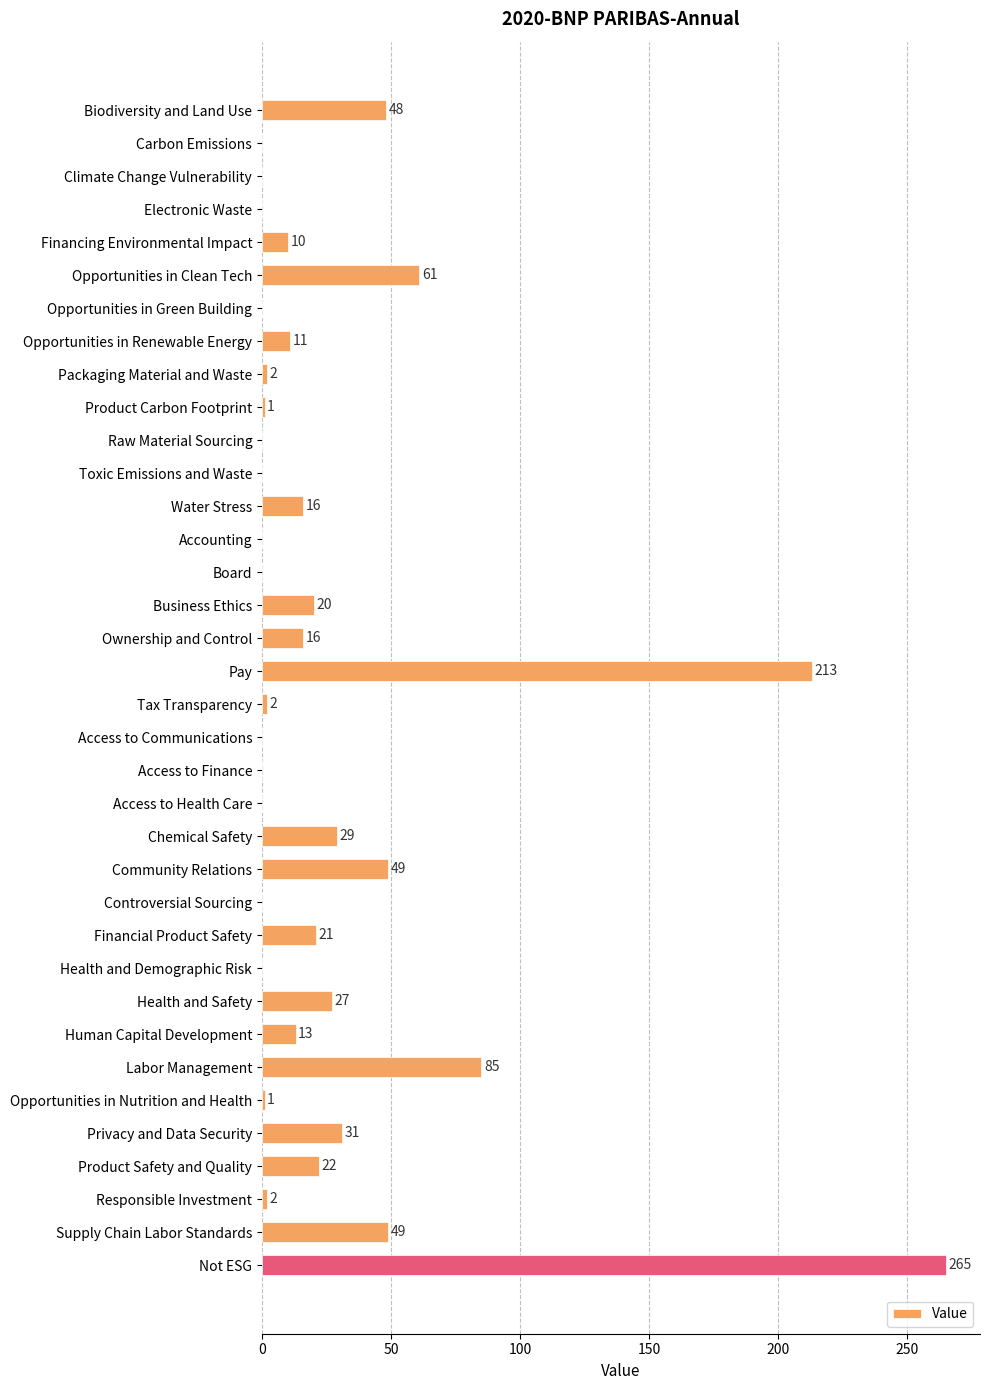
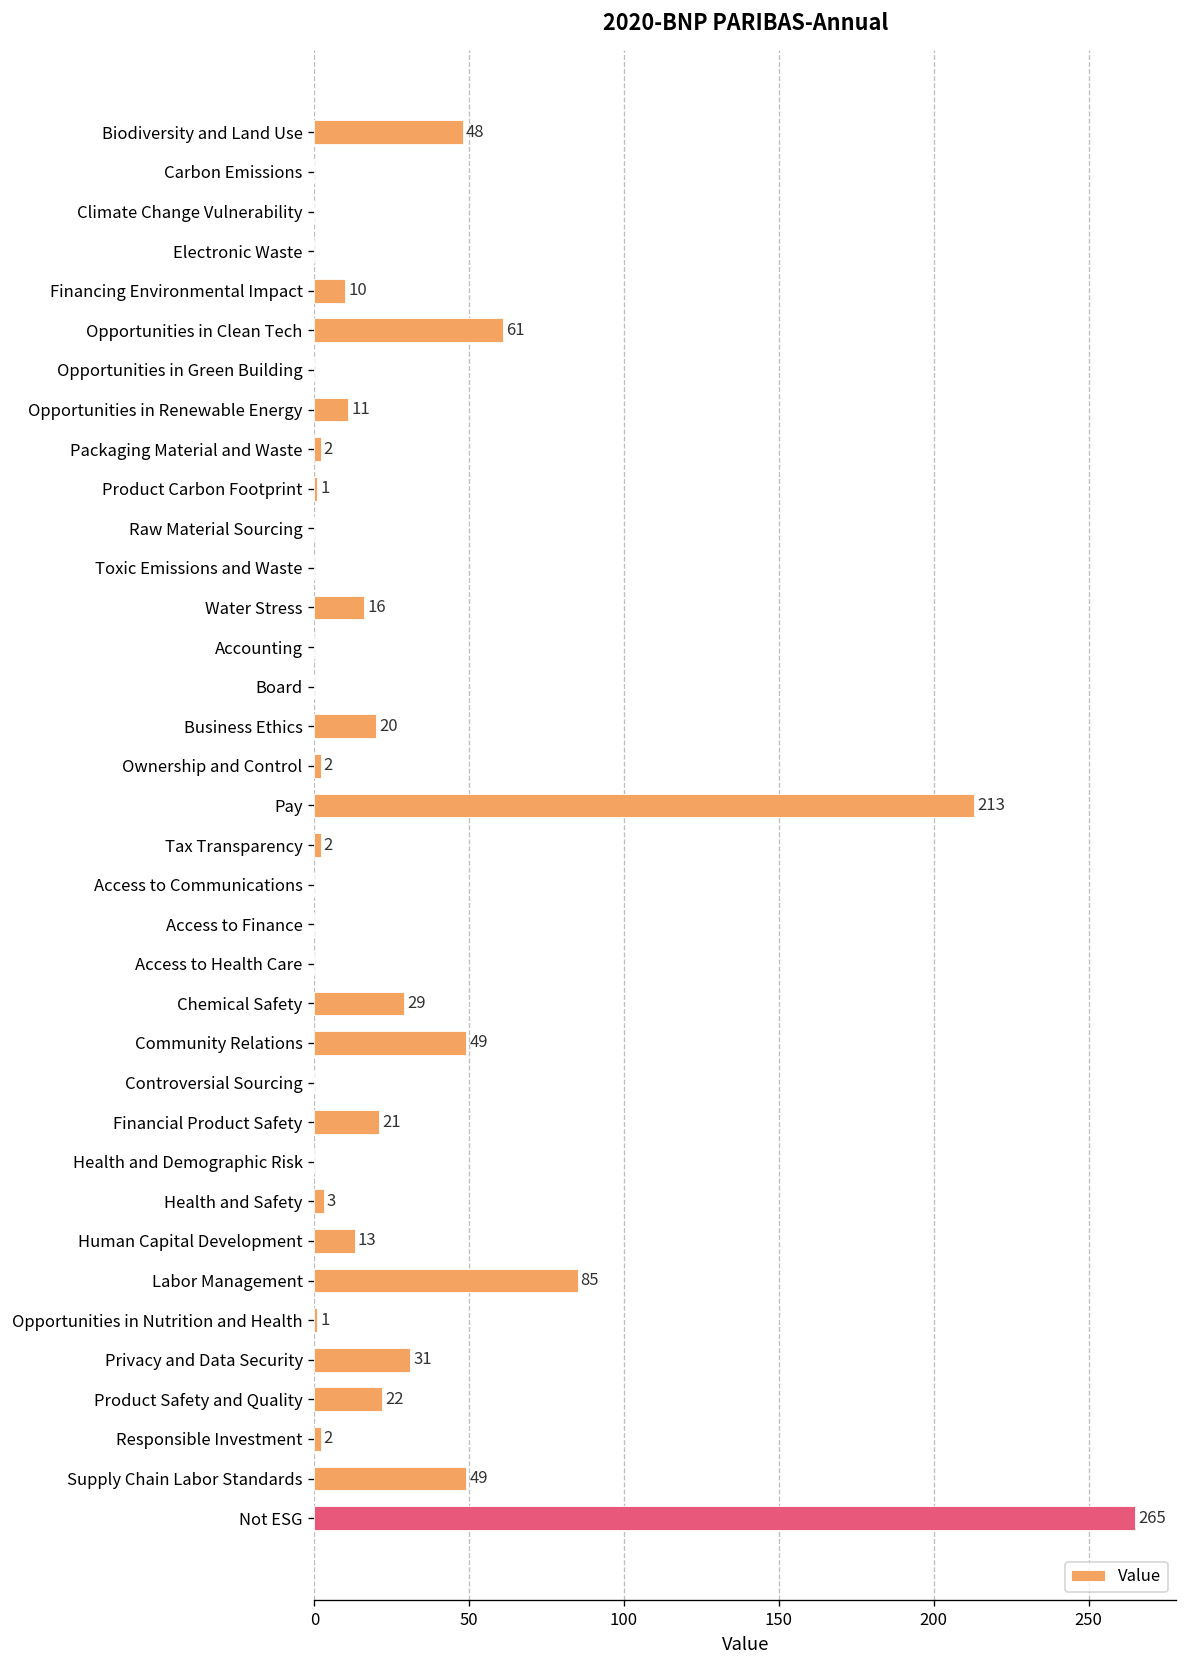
  {
    "Biodiversity and Land Use": 48,
    "Financing Environmental Impact": 10,
    "Opportunities in Clean Tech": 61,
    "Opportunities in Renewable Energy": 11,
    "Packaging Material and Waste": 2,
    "Product Carbon Footprint": 1,
    "Water Stress": 16,
    "Business Ethics": 20,
-   "Ownership and Control": 16,
+   "Ownership and Control": 2,
    "Pay": 213,
    "Tax Transparency": 2,
    "Chemical Safety": 29,
    "Community Relations": 49,
    "Financial Product Safety": 21,
-   "Health and Safety": 27,
+   "Health and Safety": 3,
    "Human Capital Development": 13,
    "Labor Management": 85,
    "Opportunities in Nutrition and Health": 1,
    "Privacy and Data Security": 31,
    "Product Safety and Quality": 22,
    "Responsible Investment": 2,
    "Supply Chain Labor Standards": 49,
    "Not ESG": 265
  }
